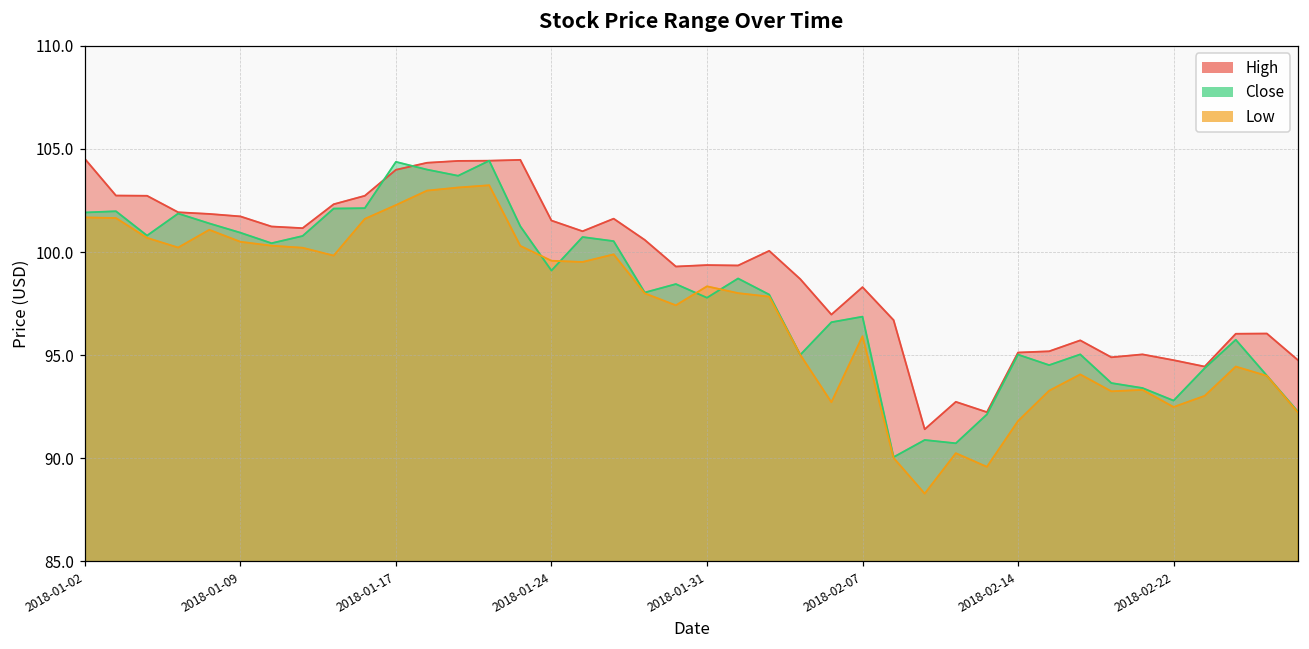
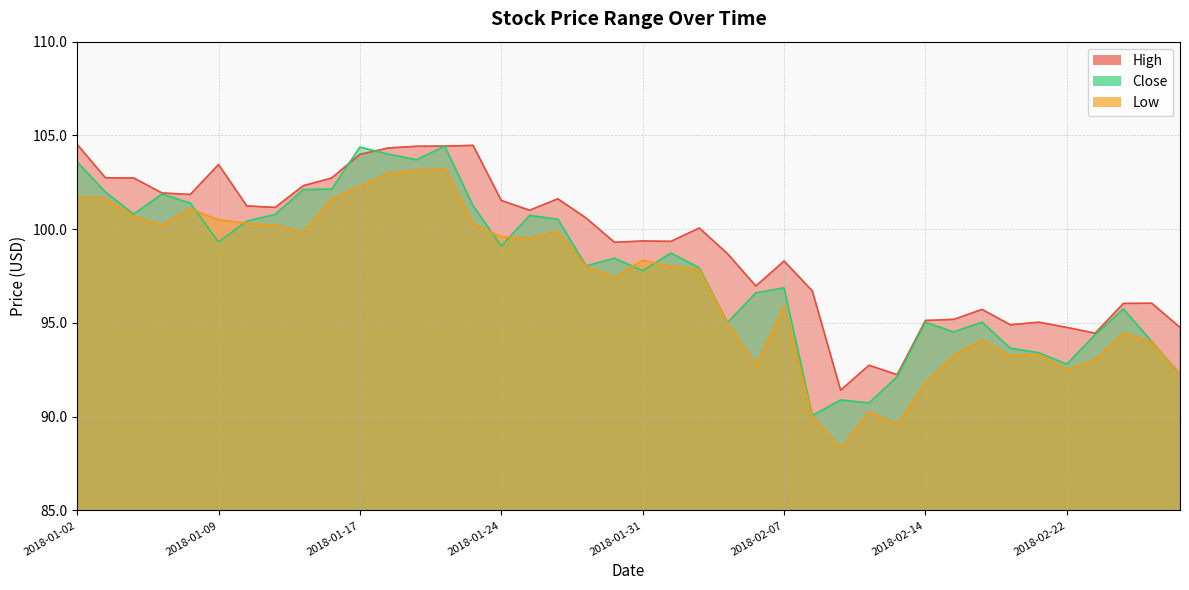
  {
    "High": {
      "2018-01-02": 104.5,
-     "2018-01-09": 101.7,
+     "2018-01-09": 103.4,
      "2018-01-17": 104.0,
      "2018-01-24": 101.5,
      "2018-01-31": 99.4,
      "2018-02-07": 98.3,
      "2018-02-22": 94.8
    },
    "Close": {
-     "2018-01-02": 101.9,
-     "2018-01-09": 100.9,
+     "2018-01-02": 103.6,
+     "2018-01-09": 99.3,
      "2018-01-17": 104.4,
      "2018-01-24": 99.1,
      "2018-01-31": 97.8,
      "2018-02-07": 96.9,
      "2018-02-22": 92.8
    },
    "Low": {
      "2018-01-02": 101.7,
      "2018-01-09": 100.5,
      "2018-01-17": 102.3,
      "2018-01-24": 99.6,
      "2018-01-31": 98.3,
      "2018-02-07": 95.9,
      "2018-02-14": 91.8,
      "2018-02-22": 92.5
    }
  }
